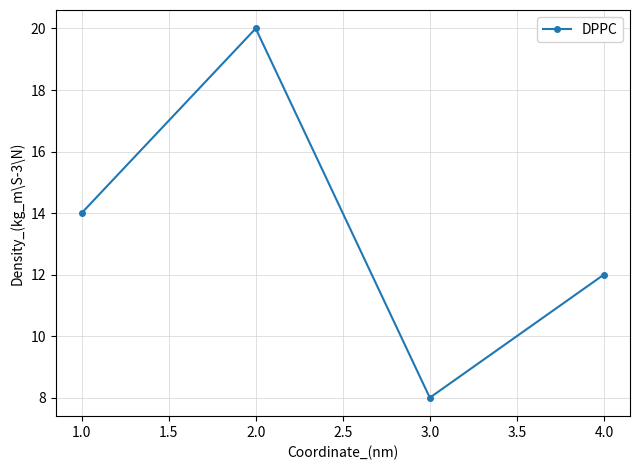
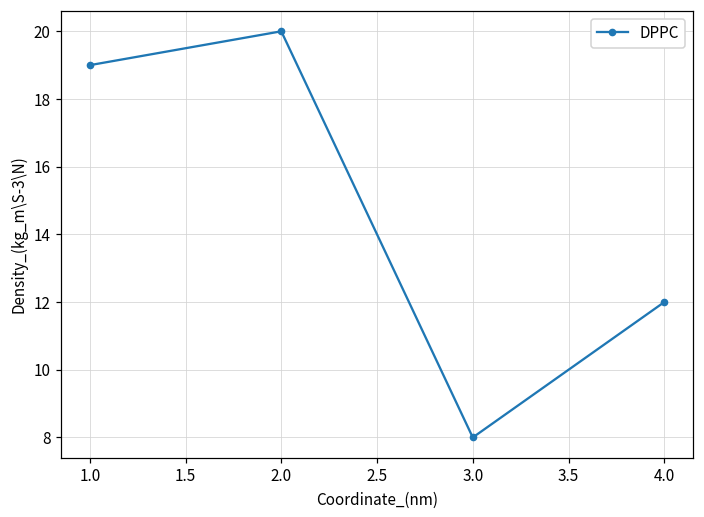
  {
-   "1.0": 14,
+   "1.0": 19,
    "2.0": 20,
    "3.0": 8,
    "4.0": 12
  }
